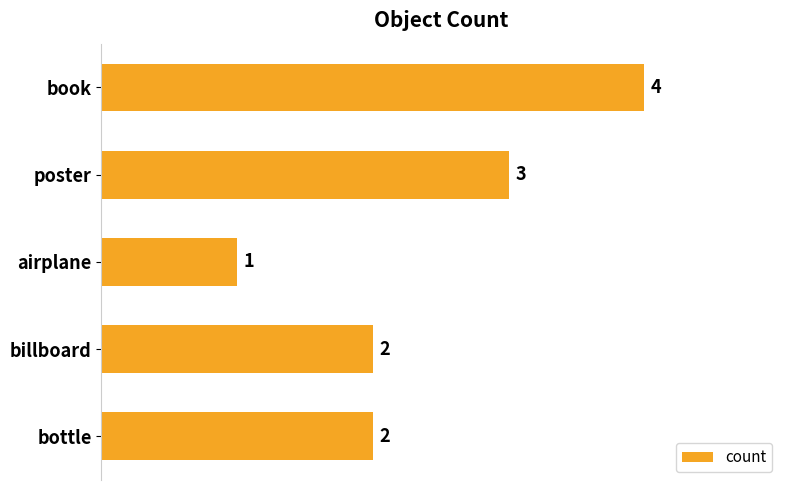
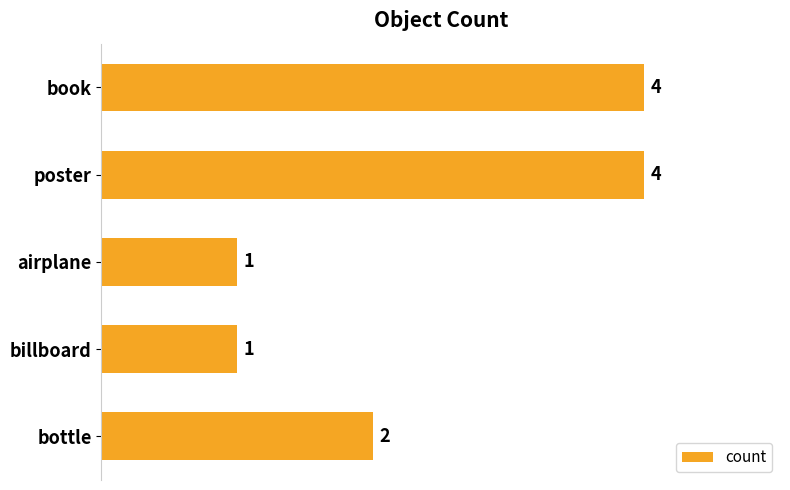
  {
    "book": 4,
-   "poster": 3,
+   "poster": 4,
    "airplane": 1,
-   "billboard": 2,
+   "billboard": 1,
    "bottle": 2
  }
